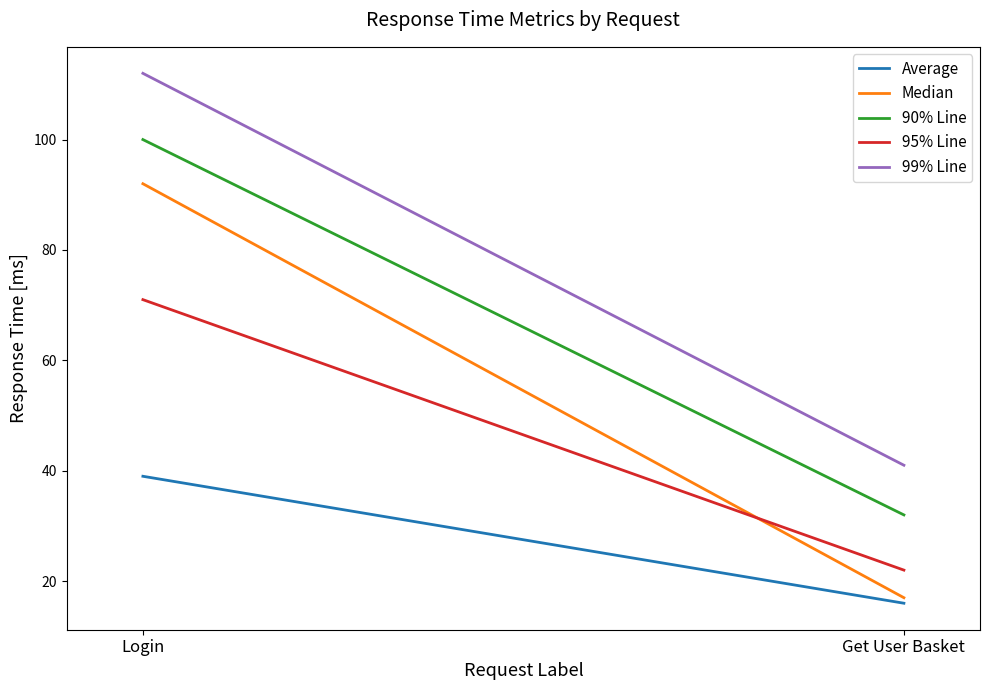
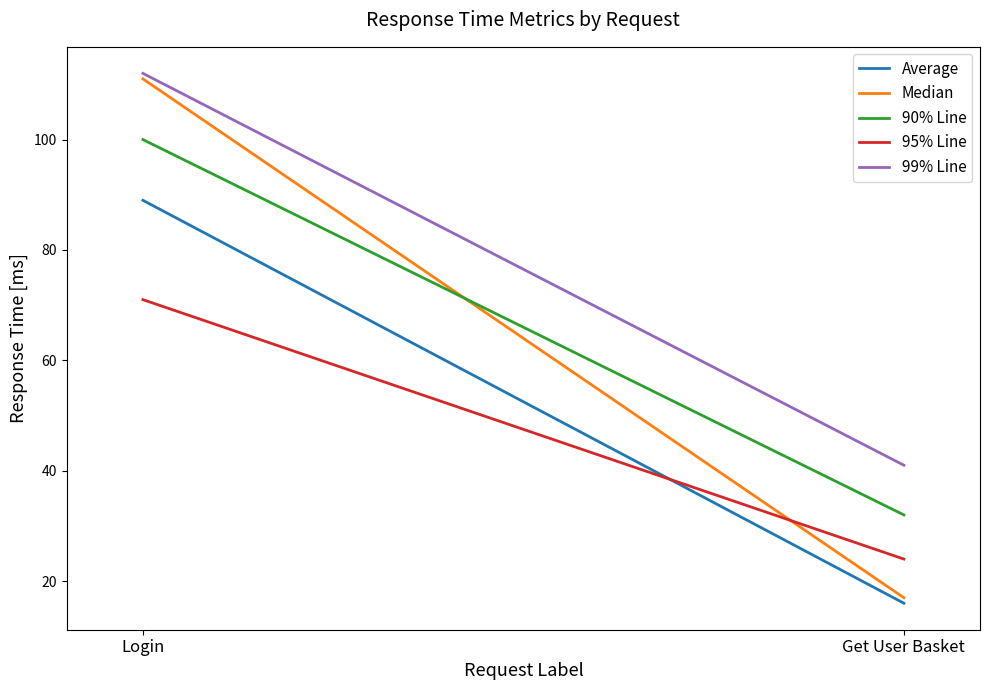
  {
    "Average": {
-     "Login": 39,
+     "Login": 89,
      "Get User Basket": 16
    },
    "Median": {
-     "Login": 92,
+     "Login": 111,
      "Get User Basket": 17
    },
    "90% Line": {
      "Login": 100,
      "Get User Basket": 32
    },
    "95% Line": {
      "Login": 71,
-     "Get User Basket": 22
+     "Get User Basket": 24
    },
    "99% Line": {
      "Login": 112,
      "Get User Basket": 41
    }
  }
